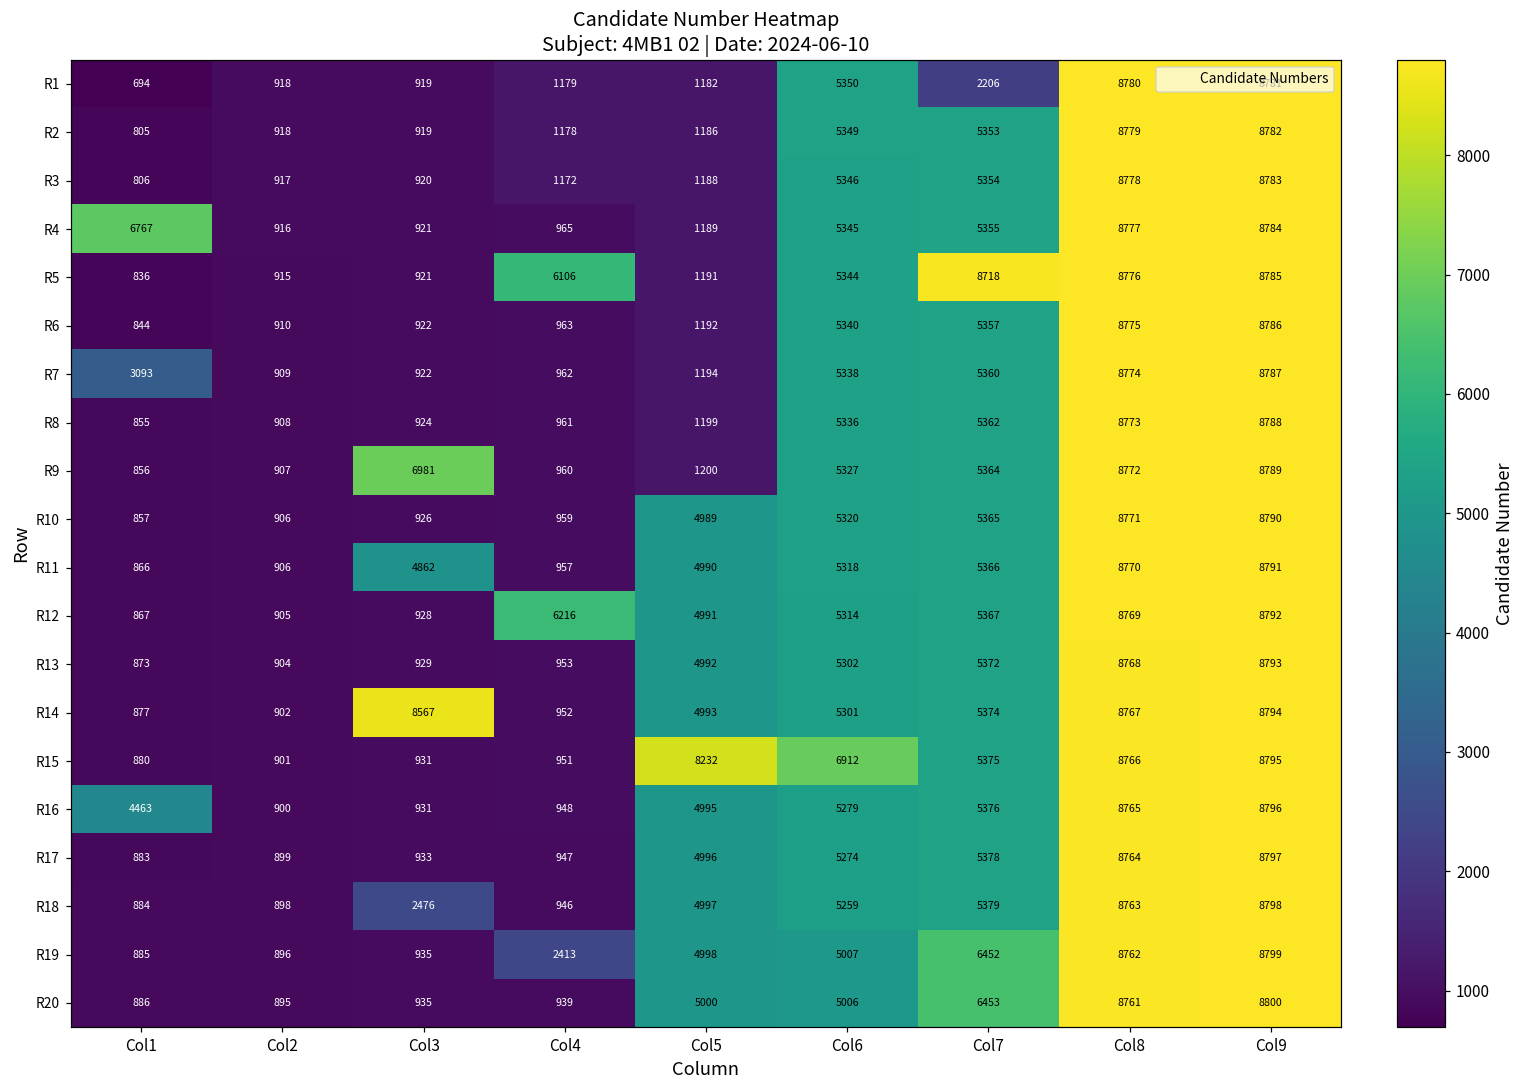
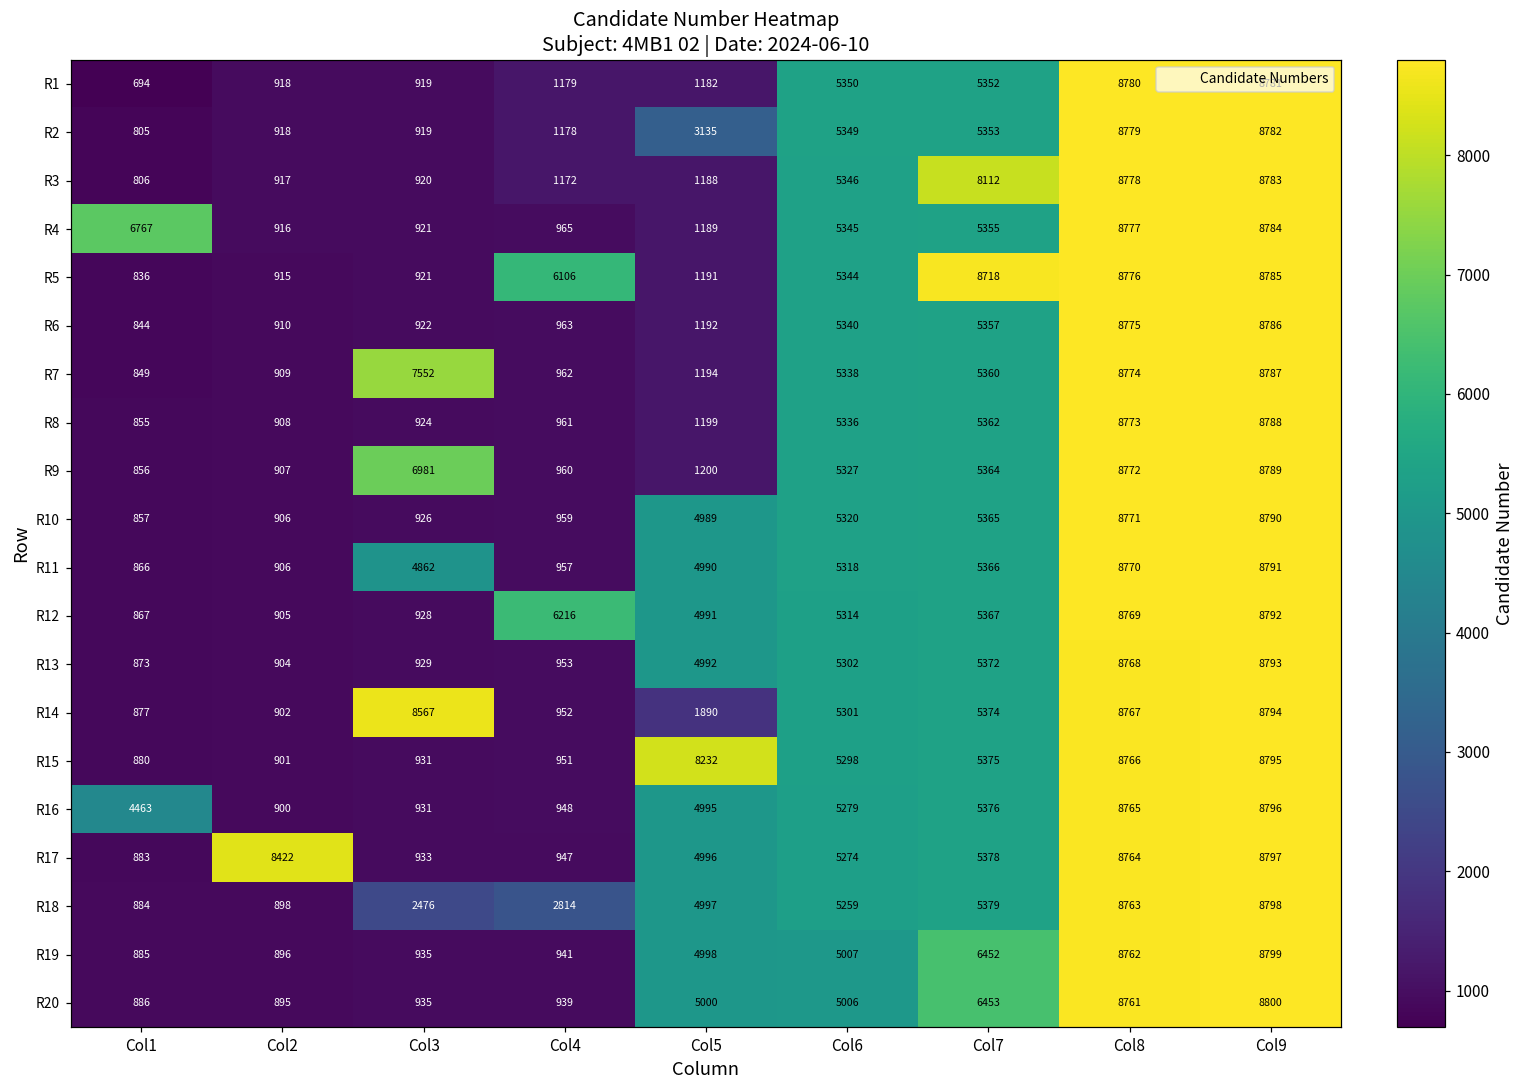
  {
    "R1": {
      "Col1": 694,
      "Col2": 918,
      "Col3": 919,
      "Col4": 1179,
      "Col5": 1182,
      "Col6": 5350,
-     "Col7": 2206,
+     "Col7": 5352,
      "Col8": 8780
    },
    "R2": {
      "Col1": 805,
      "Col2": 918,
      "Col3": 919,
      "Col4": 1178,
-     "Col5": 1186,
+     "Col5": 3135,
      "Col6": 5349,
      "Col7": 5353,
      "Col8": 8779,
      "Col9": 8782
    },
    "R3": {
      "Col1": 806,
      "Col2": 917,
      "Col3": 920,
      "Col4": 1172,
      "Col5": 1188,
      "Col6": 5346,
-     "Col7": 5354,
+     "Col7": 8112,
      "Col8": 8778,
      "Col9": 8783
    },
    "R4": {
      "Col1": 6767,
      "Col2": 916,
      "Col3": 921,
      "Col4": 965,
      "Col5": 1189,
      "Col6": 5345,
      "Col7": 5355,
      "Col8": 8777,
      "Col9": 8784
    },
    "R5": {
      "Col1": 836,
      "Col2": 915,
      "Col3": 921,
      "Col4": 6106,
      "Col5": 1191,
      "Col6": 5344,
      "Col7": 8718,
      "Col8": 8776,
      "Col9": 8785
    },
    "R6": {
      "Col1": 844,
      "Col2": 910,
      "Col3": 922,
      "Col4": 963,
      "Col5": 1192,
      "Col6": 5340,
      "Col7": 5357,
      "Col8": 8775,
      "Col9": 8786
    },
    "R7": {
-     "Col1": 3093,
+     "Col1": 849,
      "Col2": 909,
-     "Col3": 922,
+     "Col3": 7552,
      "Col4": 962,
      "Col5": 1194,
      "Col6": 5338,
      "Col7": 5360,
      "Col8": 8774,
      "Col9": 8787
    },
    "R8": {
      "Col1": 855,
      "Col2": 908,
      "Col3": 924,
      "Col4": 961,
      "Col5": 1199,
      "Col6": 5336,
      "Col7": 5362,
      "Col8": 8773,
      "Col9": 8788
    },
    "R9": {
      "Col1": 856,
      "Col2": 907,
      "Col3": 6981,
      "Col4": 960,
      "Col5": 1200,
      "Col6": 5327,
      "Col7": 5364,
      "Col8": 8772,
      "Col9": 8789
    },
    "R10": {
      "Col1": 857,
      "Col2": 906,
      "Col3": 926,
      "Col4": 959,
      "Col5": 4989,
      "Col6": 5320,
      "Col7": 5365,
      "Col8": 8771,
      "Col9": 8790
    },
    "R11": {
      "Col1": 866,
      "Col2": 906,
      "Col3": 4862,
      "Col4": 957,
      "Col5": 4990,
      "Col6": 5318,
      "Col7": 5366,
      "Col8": 8770,
      "Col9": 8791
    },
    "R12": {
      "Col1": 867,
      "Col2": 905,
      "Col3": 928,
      "Col4": 6216,
      "Col5": 4991,
      "Col6": 5314,
      "Col7": 5367,
      "Col8": 8769,
      "Col9": 8792
    },
    "R13": {
      "Col1": 873,
      "Col2": 904,
      "Col3": 929,
      "Col4": 953,
      "Col5": 4992,
      "Col6": 5302,
      "Col7": 5372,
      "Col8": 8768,
      "Col9": 8793
    },
    "R14": {
      "Col1": 877,
      "Col2": 902,
      "Col3": 8567,
      "Col4": 952,
-     "Col5": 4993,
+     "Col5": 1890,
      "Col6": 5301,
      "Col7": 5374,
      "Col8": 8767,
      "Col9": 8794
    },
    "R15": {
      "Col1": 880,
      "Col2": 901,
      "Col3": 931,
      "Col4": 951,
      "Col5": 8232,
-     "Col6": 6912,
+     "Col6": 5298,
      "Col7": 5375,
      "Col8": 8766,
      "Col9": 8795
    },
    "R16": {
      "Col1": 4463,
      "Col2": 900,
      "Col3": 931,
      "Col4": 948,
      "Col5": 4995,
      "Col6": 5279,
      "Col7": 5376,
      "Col8": 8765,
      "Col9": 8796
    },
    "R17": {
      "Col1": 883,
-     "Col2": 899,
+     "Col2": 8422,
      "Col3": 933,
      "Col4": 947,
      "Col5": 4996,
      "Col6": 5274,
      "Col7": 5378,
      "Col8": 8764,
      "Col9": 8797
    },
    "R18": {
      "Col1": 884,
      "Col2": 898,
      "Col3": 2476,
-     "Col4": 946,
+     "Col4": 2814,
      "Col5": 4997,
      "Col6": 5259,
      "Col7": 5379,
      "Col8": 8763,
      "Col9": 8798
    },
    "R19": {
      "Col1": 885,
      "Col2": 896,
      "Col3": 935,
-     "Col4": 2413,
+     "Col4": 941,
      "Col5": 4998,
      "Col6": 5007,
      "Col7": 6452,
      "Col8": 8762,
      "Col9": 8799
    },
    "R20": {
      "Col1": 886,
      "Col2": 895,
      "Col3": 935,
      "Col4": 939,
      "Col5": 5000,
      "Col6": 5006,
      "Col7": 6453,
      "Col8": 8761,
      "Col9": 8800
    }
  }
